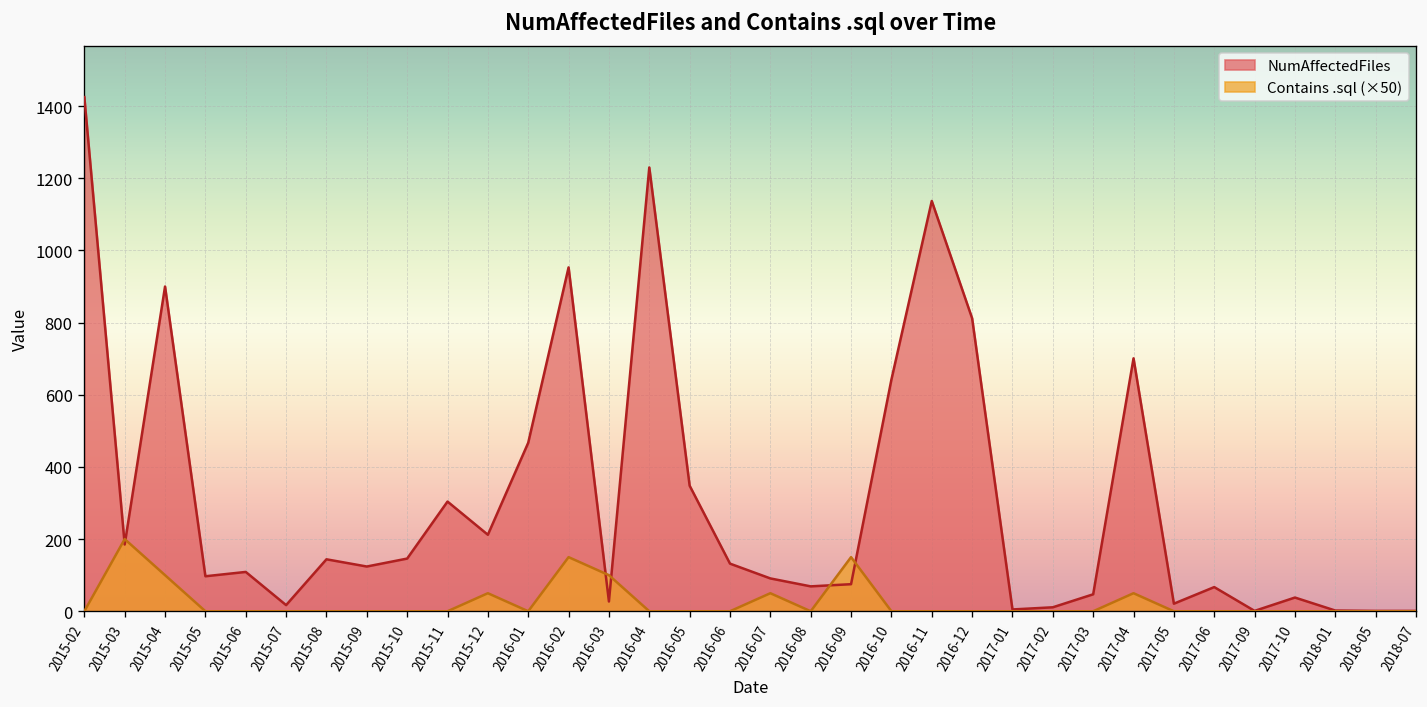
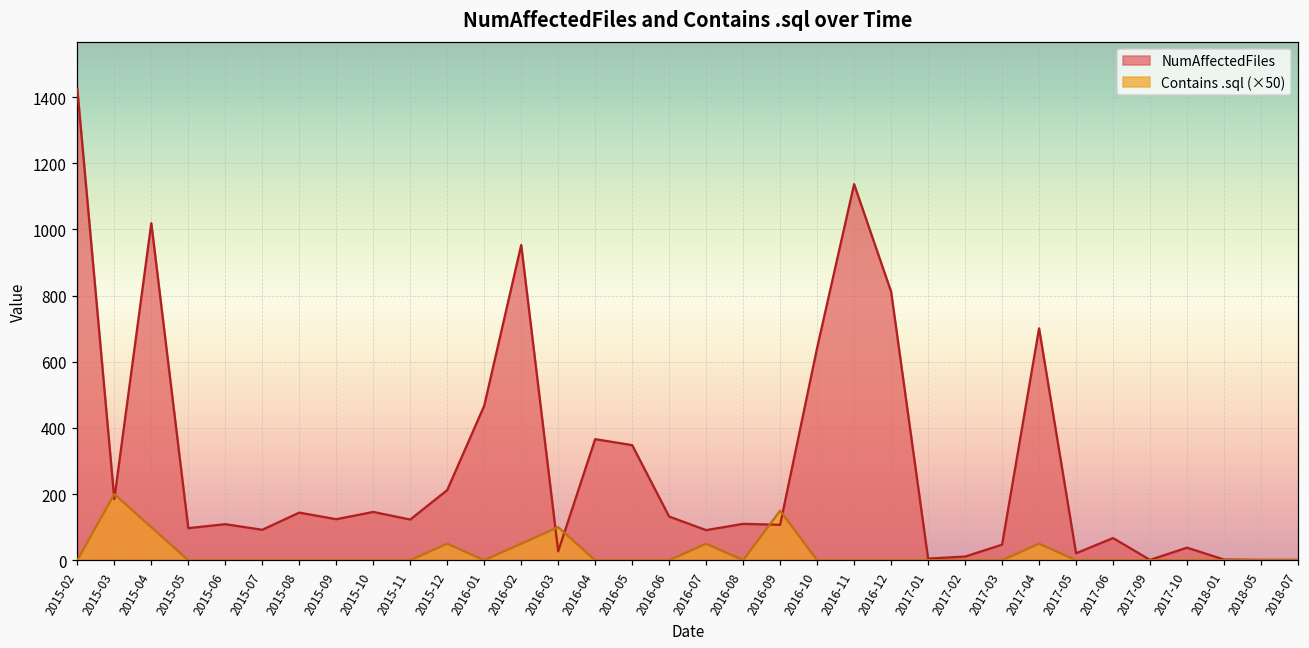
  {
    "NumAffectedFiles": {
      "2015-02": 1430,
      "2015-03": 190,
-     "2015-04": 900,
+     "2015-04": 1020,
      "2015-05": 100,
      "2015-06": 110,
-     "2015-07": 20,
+     "2015-07": 90,
      "2015-08": 140,
      "2015-09": 120,
      "2015-10": 150,
-     "2015-11": 300,
+     "2015-11": 120,
      "2015-12": 210,
      "2016-01": 470,
      "2016-02": 950,
      "2016-03": 30,
-     "2016-04": 1230,
+     "2016-04": 370,
      "2016-05": 350,
      "2016-06": 130,
      "2016-07": 90,
-     "2016-08": 70,
-     "2016-09": 80,
+     "2016-08": 110,
+     "2016-09": 110,
      "2016-10": 640,
      "2016-11": 1140,
      "2016-12": 810,
      "2017-02": 10,
      "2017-03": 50,
      "2017-04": 700,
      "2017-05": 20,
      "2017-06": 70,
      "2017-10": 40
    },
    "Contains .sql (×50)": {
      "2015-02": 0,
      "2015-03": 200,
      "2015-04": 100,
      "2015-05": 0,
      "2015-06": 0,
      "2015-07": 0,
      "2015-08": 0,
      "2015-09": 0,
      "2015-10": 0,
      "2015-11": 0,
      "2015-12": 50,
      "2016-01": 0,
-     "2016-02": 150,
+     "2016-02": 50,
      "2016-03": 100,
      "2016-04": 0,
      "2016-05": 0,
      "2016-06": 0,
      "2016-07": 50,
      "2016-08": 0,
      "2016-09": 150,
      "2016-10": 0,
      "2016-11": 0,
      "2016-12": 0,
      "2017-02": 0,
      "2017-03": 0,
      "2017-04": 50,
      "2017-05": 0,
      "2017-06": 0,
      "2017-10": 0
    }
  }
